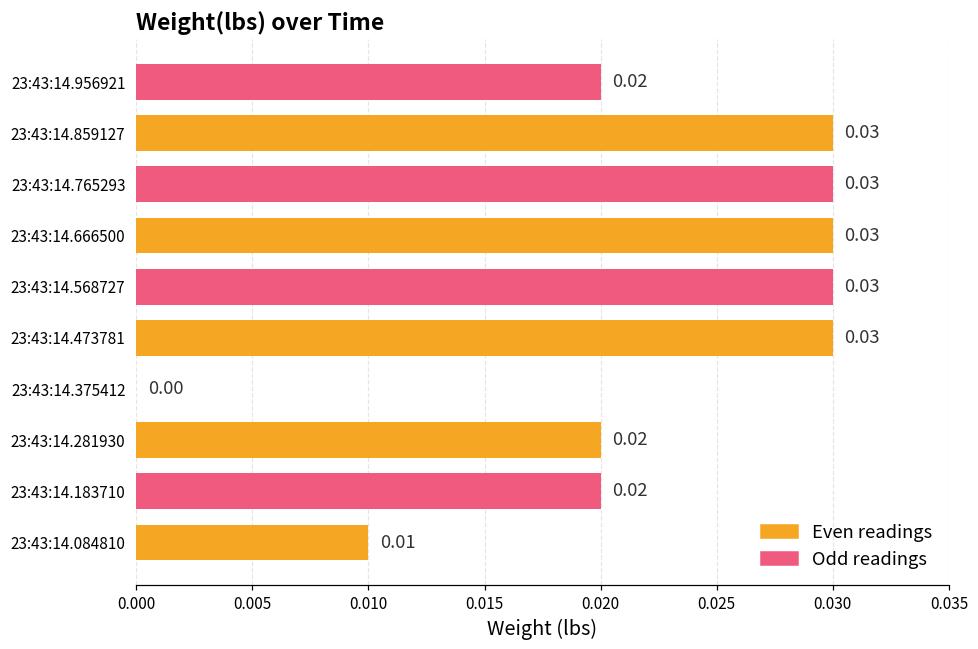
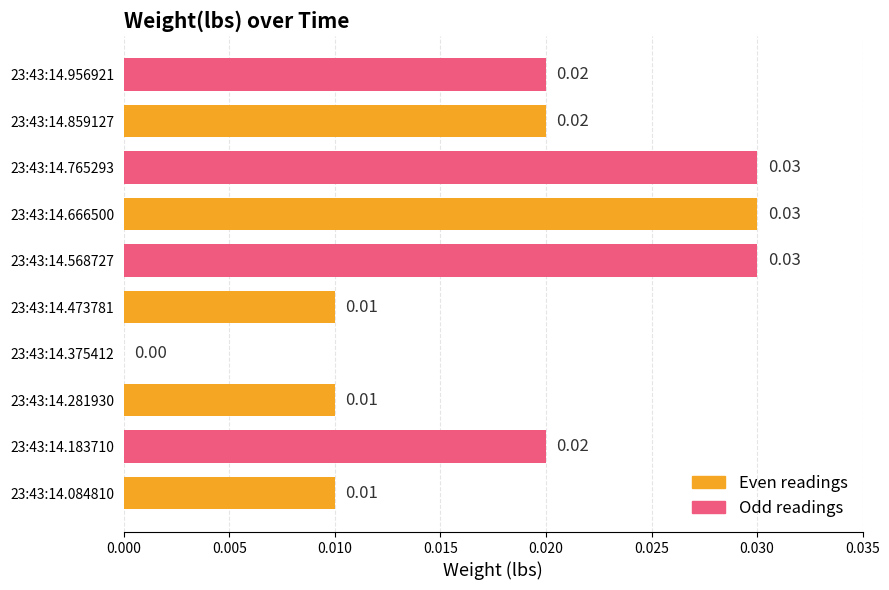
  {
    "23:43:14.956921": 0.02,
-   "23:43:14.859127": 0.03,
+   "23:43:14.859127": 0.02,
    "23:43:14.765293": 0.03,
    "23:43:14.666500": 0.03,
    "23:43:14.568727": 0.03,
-   "23:43:14.473781": 0.03,
+   "23:43:14.473781": 0.01,
    "23:43:14.375412": 0.00,
-   "23:43:14.281930": 0.02,
+   "23:43:14.281930": 0.01,
    "23:43:14.183710": 0.02,
    "23:43:14.084810": 0.01
  }
